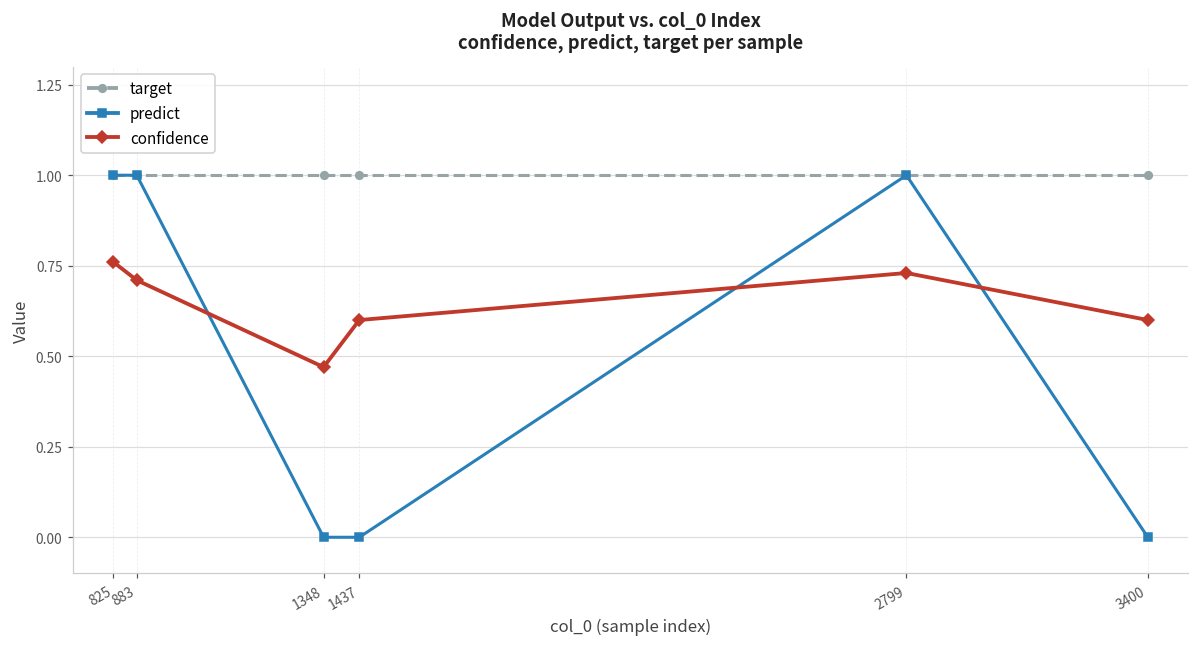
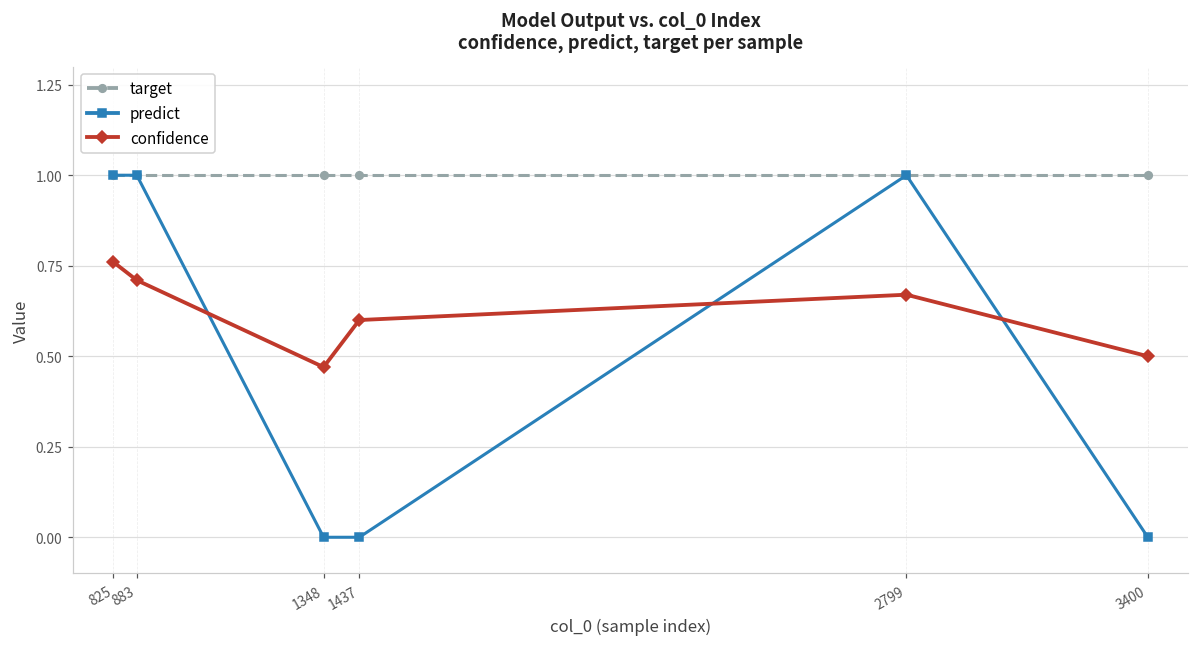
  {
    "target": {
      "1348": 1.00,
      "1437": 1.00,
      "3400": 1.00
    },
    "predict": {
      "1348": 0.00,
      "1437": 0.00,
      "3400": 0.00
    },
    "confidence": {
      "825": 0.76,
      "883": 0.71,
      "1348": 0.47,
      "1437": 0.60,
-     "2799": 0.73,
-     "3400": 0.6
+     "2799": 0.67,
+     "3400": 0.5
    }
  }
